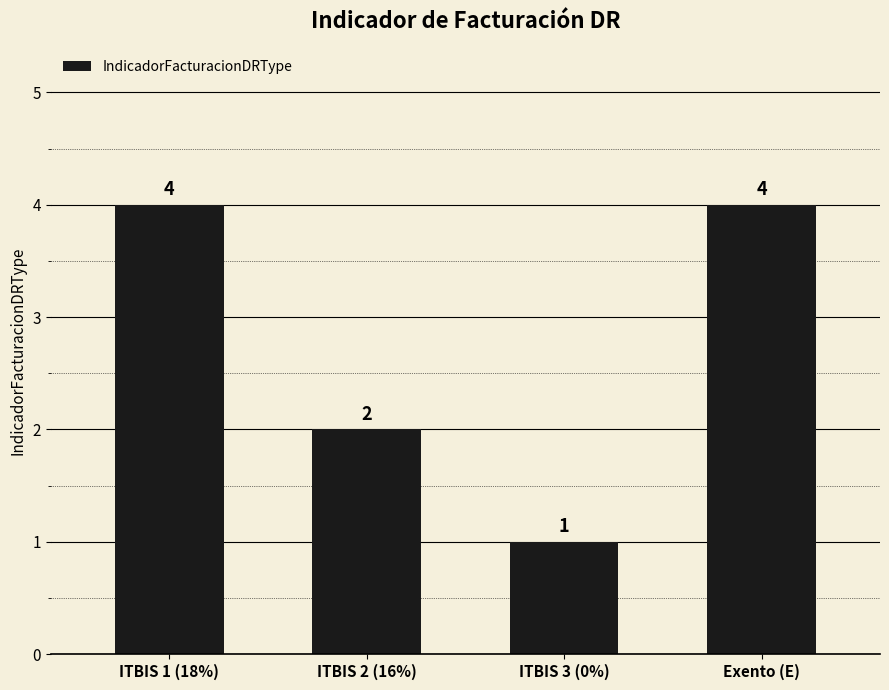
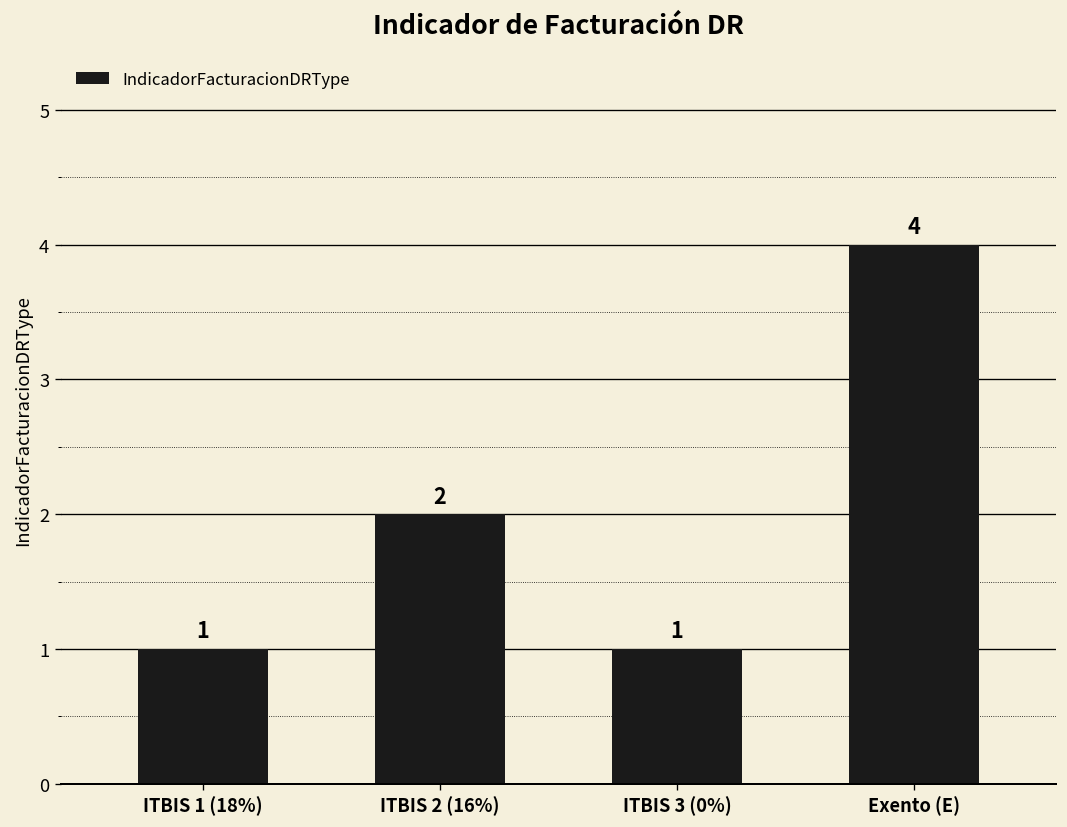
  {
-   "ITBIS 1 (18%)": 4,
+   "ITBIS 1 (18%)": 1,
    "ITBIS 2 (16%)": 2,
    "ITBIS 3 (0%)": 1,
    "Exento (E)": 4
  }
